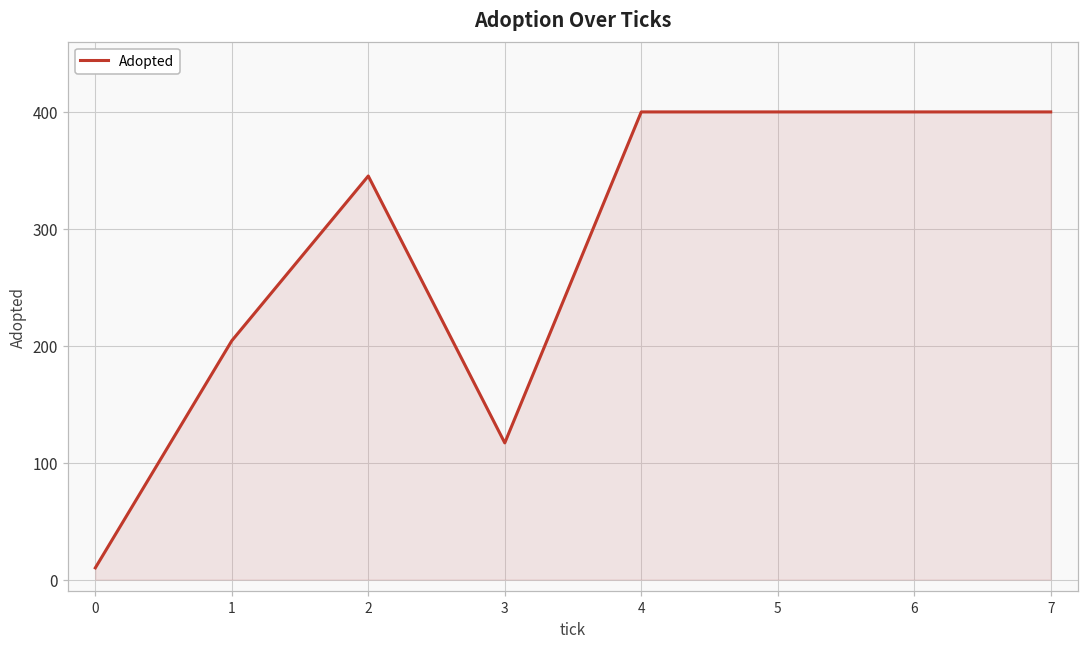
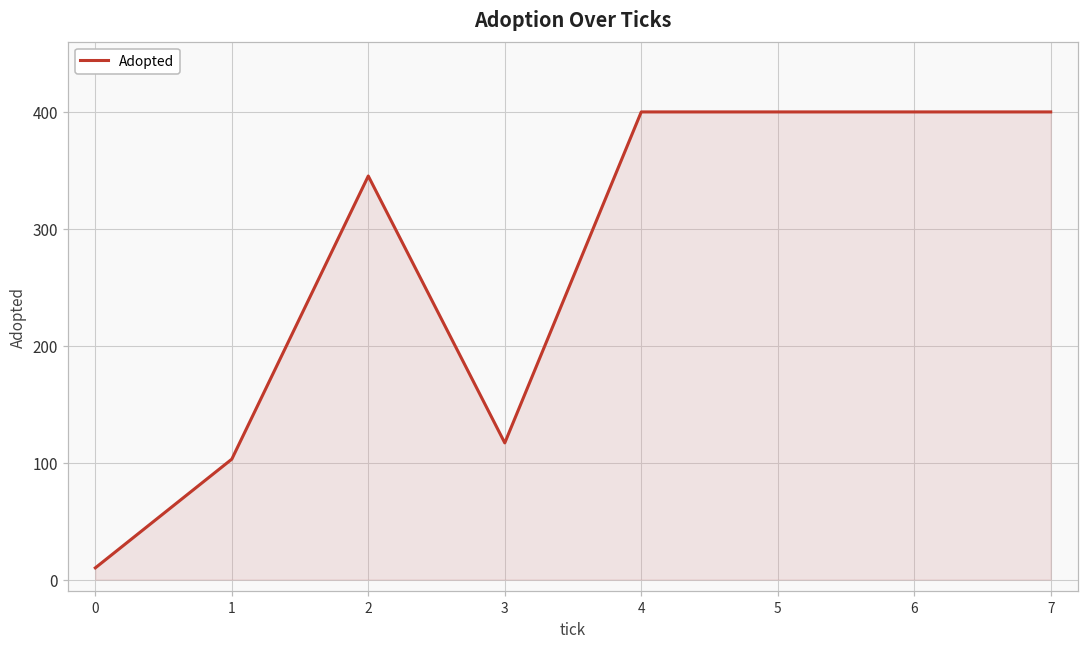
  {
    "0": 10,
-   "1": 204,
+   "1": 103,
    "2": 345,
    "3": 117,
    "4": 400,
    "5": 400,
    "6": 400,
    "7": 400
  }
